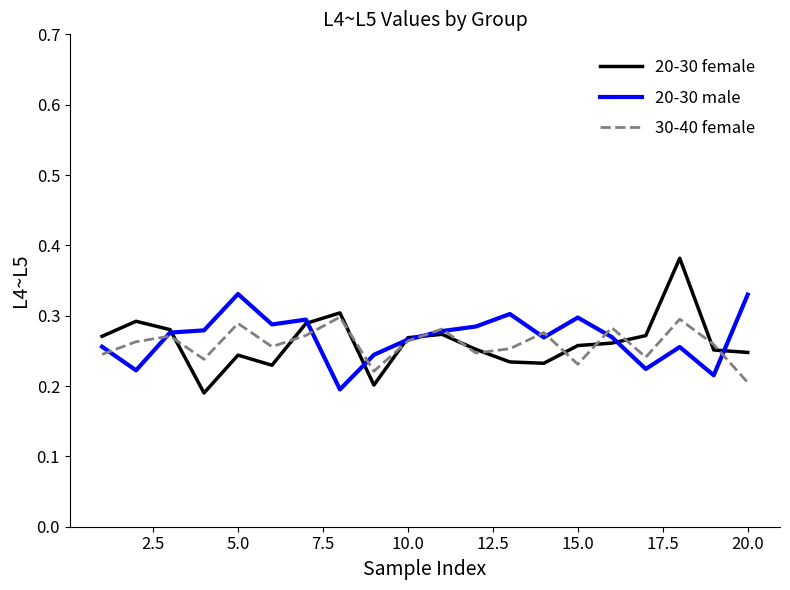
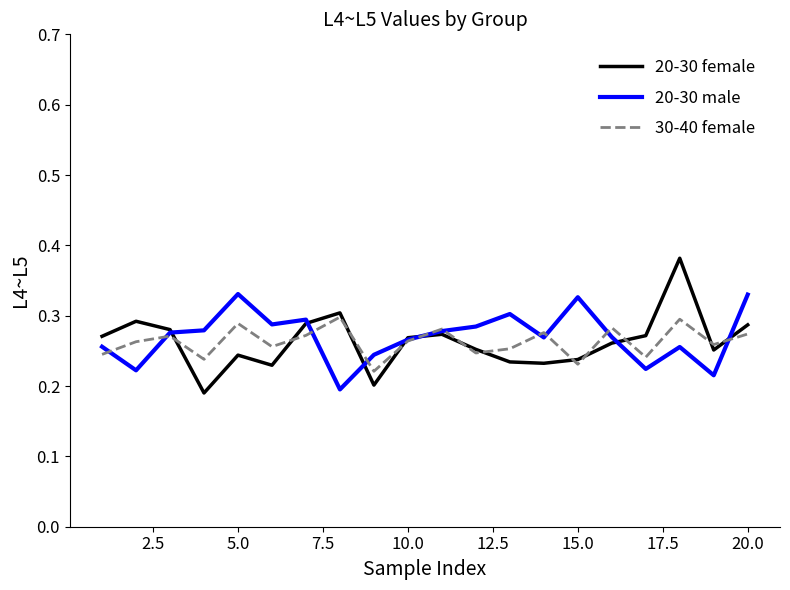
  {
    "20-30 female": {
      "5.0": 0.24,
-     "15.0": 0.26,
-     "20.0": 0.25
+     "15.0": 0.24,
+     "20.0": 0.29
    },
    "20-30 male": {
      "5.0": 0.33,
-     "15.0": 0.30,
+     "15.0": 0.33,
      "20.0": 0.33
    },
    "30-40 female": {
      "5.0": 0.29,
      "15.0": 0.23,
-     "20.0": 0.21
+     "20.0": 0.27
    }
  }
